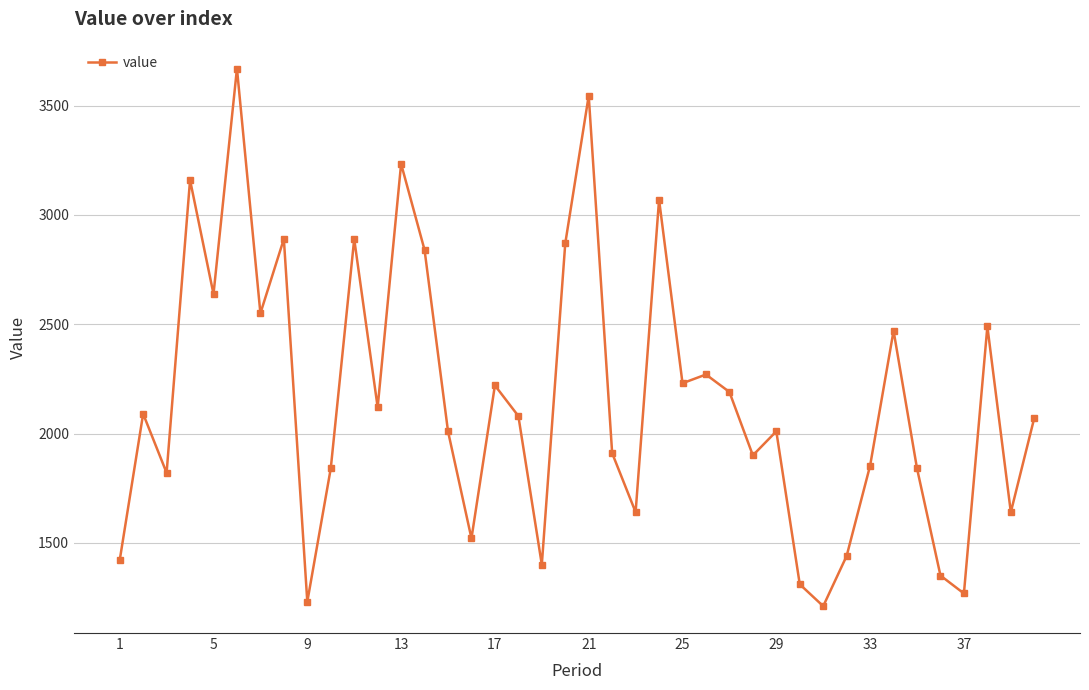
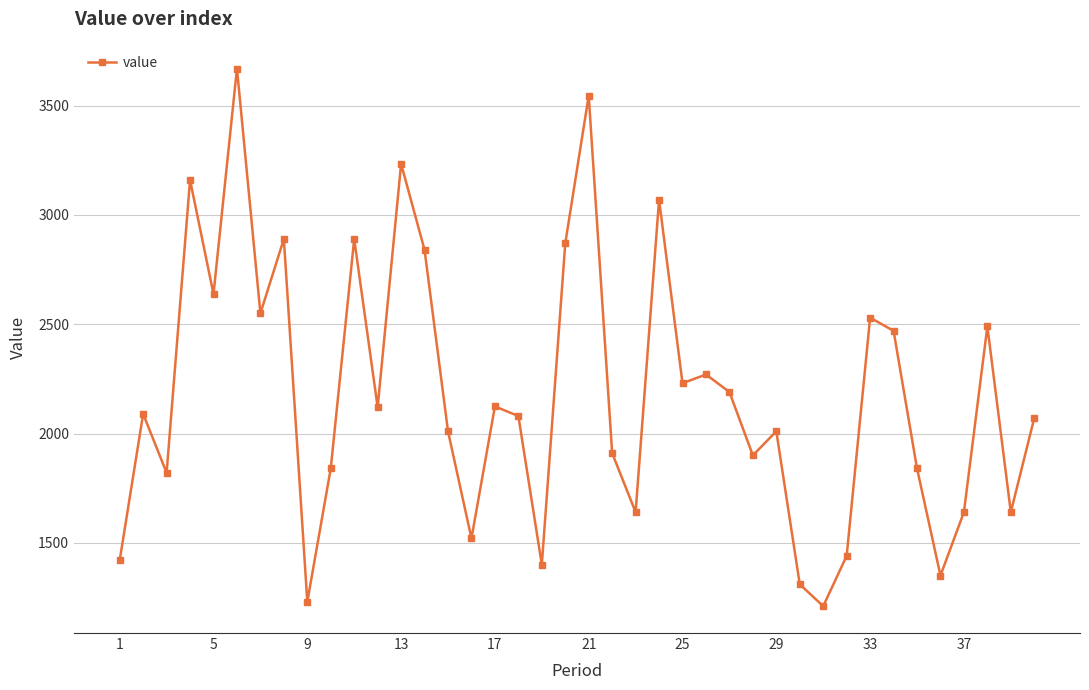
  {
    "1": 1420,
    "5": 2640,
    "9": 1230,
    "13": 3230,
-   "17": 2220,
+   "17": 2120,
    "21": 3550,
    "25": 2230,
    "29": 2010,
-   "33": 1850,
-   "37": 1270
+   "33": 2530,
+   "37": 1640
  }
